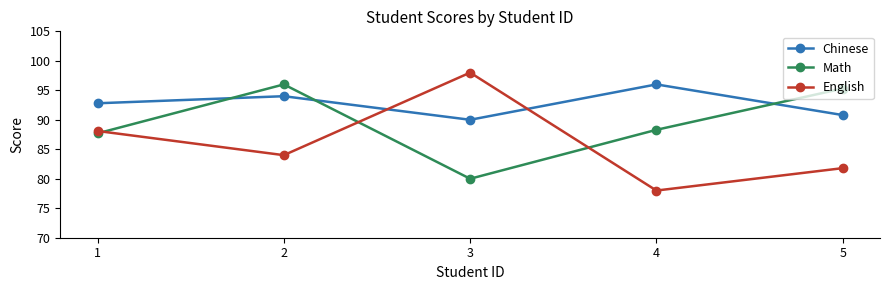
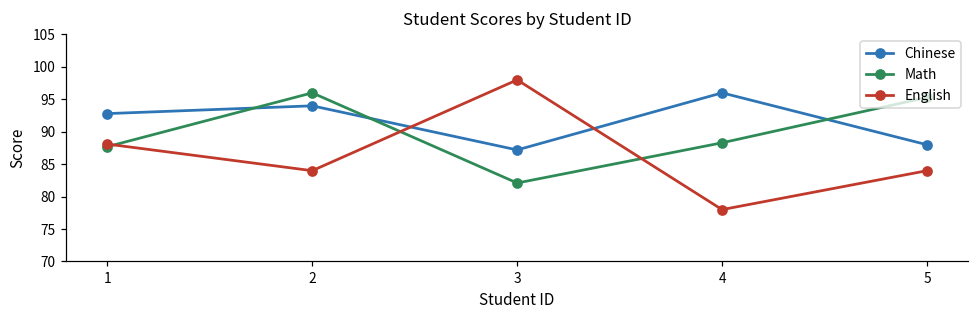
  {
    "Chinese": {
      "1": 93,
      "2": 94,
-     "3": 90,
+     "3": 87,
      "4": 96,
-     "5": 91
+     "5": 88
    },
    "Math": {
      "2": 96,
-     "3": 80,
+     "3": 82,
      "4": 88
    },
    "English": {
      "2": 84,
      "3": 98,
      "4": 78,
-     "5": 82
+     "5": 84
    }
  }
